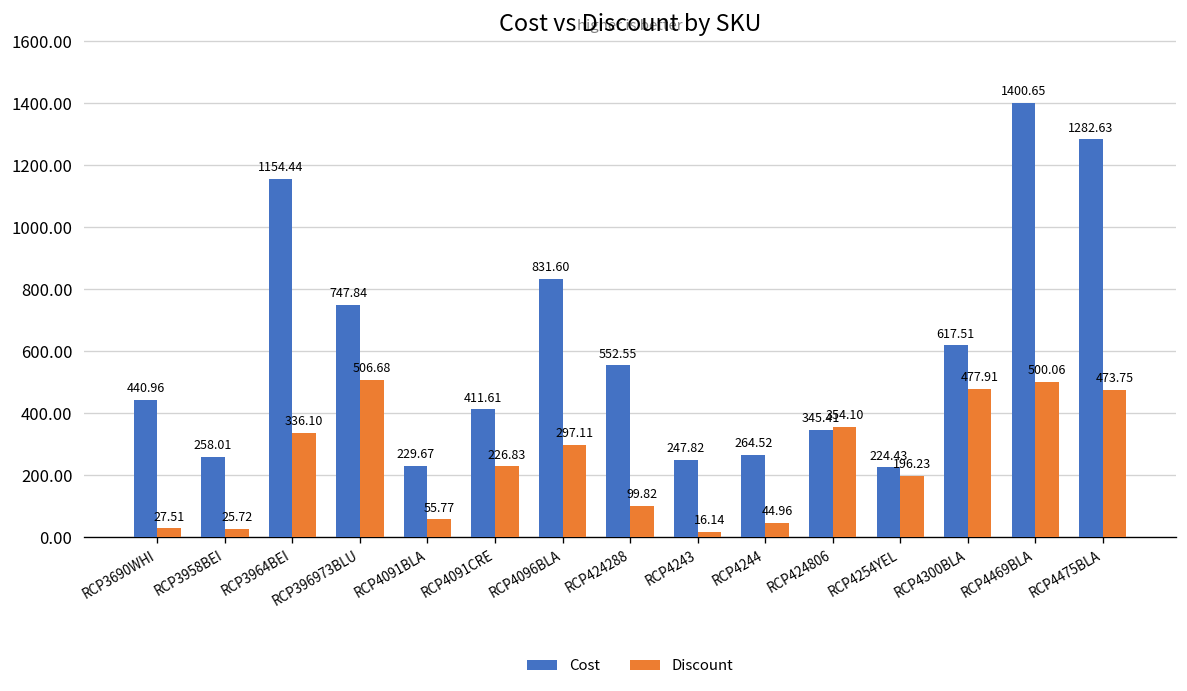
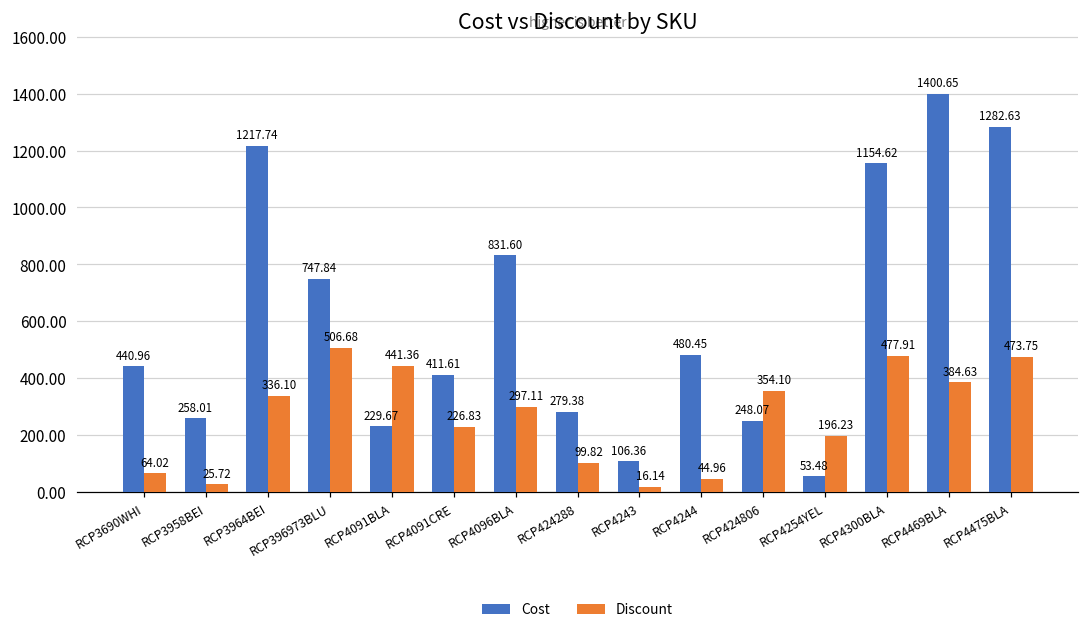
  {
    "Cost": {
      "RCP3690WHI": 440.96,
      "RCP3958BEI": 258.01,
-     "RCP3964BEI": 1154.44,
+     "RCP3964BEI": 1217.74,
      "RCP396973BLU": 747.84,
      "RCP4091BLA": 229.67,
      "RCP4091CRE": 411.61,
      "RCP4096BLA": 831.60,
-     "RCP424288": 552.55,
-     "RCP4243": 247.82,
-     "RCP4244": 264.52,
-     "RCP424806": 345.41,
-     "RCP4254YEL": 224.43,
-     "RCP4300BLA": 617.51,
+     "RCP424288": 279.38,
+     "RCP4243": 106.36,
+     "RCP4244": 480.45,
+     "RCP424806": 248.07,
+     "RCP4254YEL": 53.48,
+     "RCP4300BLA": 1154.62,
      "RCP4469BLA": 1400.65,
      "RCP4475BLA": 1282.63
    },
    "Discount": {
-     "RCP3690WHI": 27.51,
+     "RCP3690WHI": 64.02,
      "RCP3958BEI": 25.72,
      "RCP3964BEI": 336.10,
      "RCP396973BLU": 506.68,
-     "RCP4091BLA": 55.77,
+     "RCP4091BLA": 441.36,
      "RCP4091CRE": 226.83,
      "RCP4096BLA": 297.11,
      "RCP424288": 99.82,
      "RCP4243": 16.14,
      "RCP4244": 44.96,
      "RCP4254YEL": 196.23,
      "RCP4300BLA": 477.91,
-     "RCP4469BLA": 500.06,
+     "RCP4469BLA": 384.63,
      "RCP4475BLA": 473.75
    }
  }
